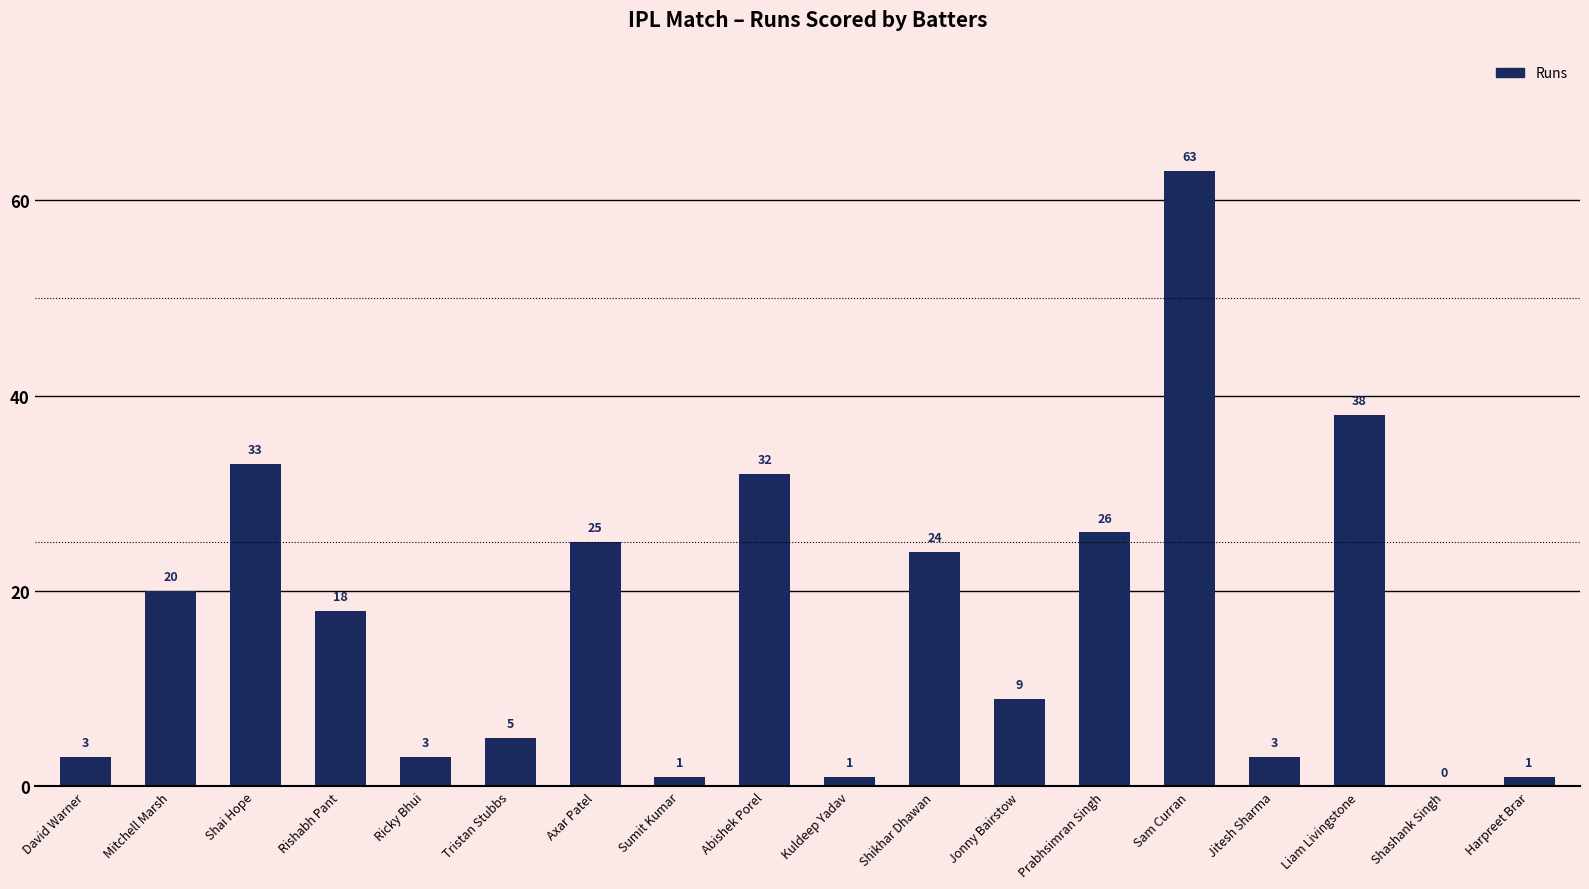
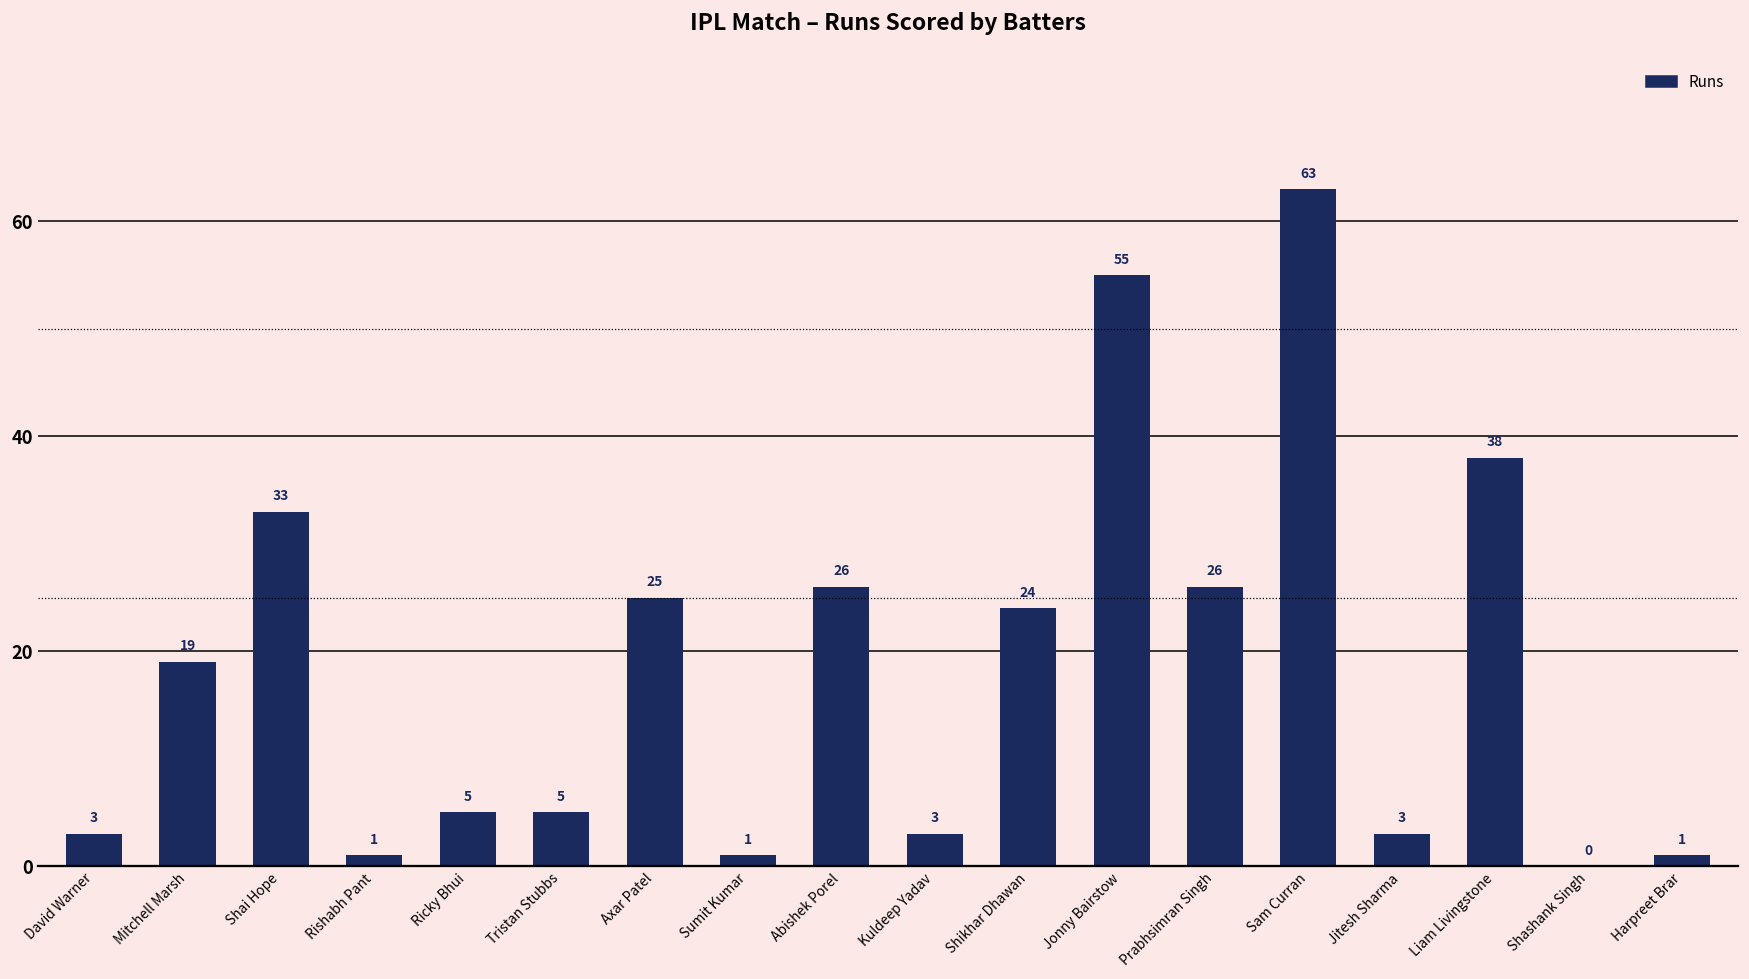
  {
    "David Warner": 3,
-   "Mitchell Marsh": 20,
+   "Mitchell Marsh": 19,
    "Shai Hope": 33,
-   "Rishabh Pant": 18,
-   "Ricky Bhui": 3,
+   "Rishabh Pant": 1,
+   "Ricky Bhui": 5,
    "Tristan Stubbs": 5,
    "Axar Patel": 25,
    "Sumit Kumar": 1,
-   "Abishek Porel": 32,
-   "Kuldeep Yadav": 1,
+   "Abishek Porel": 26,
+   "Kuldeep Yadav": 3,
    "Shikhar Dhawan": 24,
-   "Jonny Bairstow": 9,
+   "Jonny Bairstow": 55,
    "Prabhsimran Singh": 26,
    "Sam Curran": 63,
    "Jitesh Sharma": 3,
    "Liam Livingstone": 38,
    "Shashank Singh": 0,
    "Harpreet Brar": 1
  }
